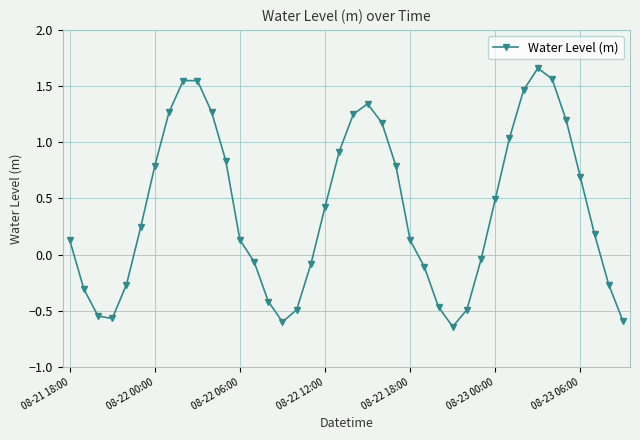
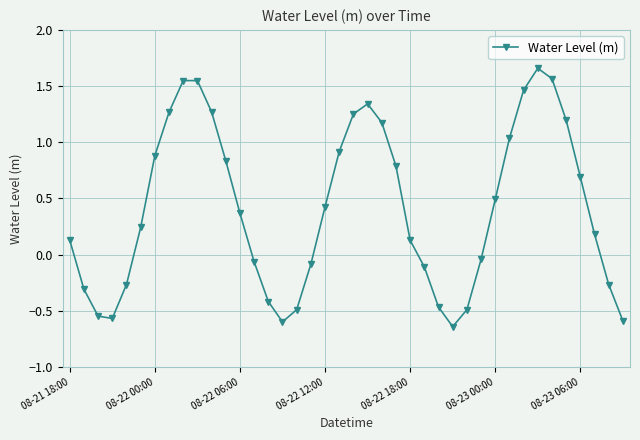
  {
    "08-21 18:00": 0.13,
-   "08-22 00:00": 0.79,
-   "08-22 06:00": 0.13,
+   "08-22 00:00": 0.88,
+   "08-22 06:00": 0.37,
    "08-22 12:00": 0.43,
    "08-22 18:00": 0.13,
    "08-23 00:00": 0.49,
    "08-23 06:00": 0.69
  }
